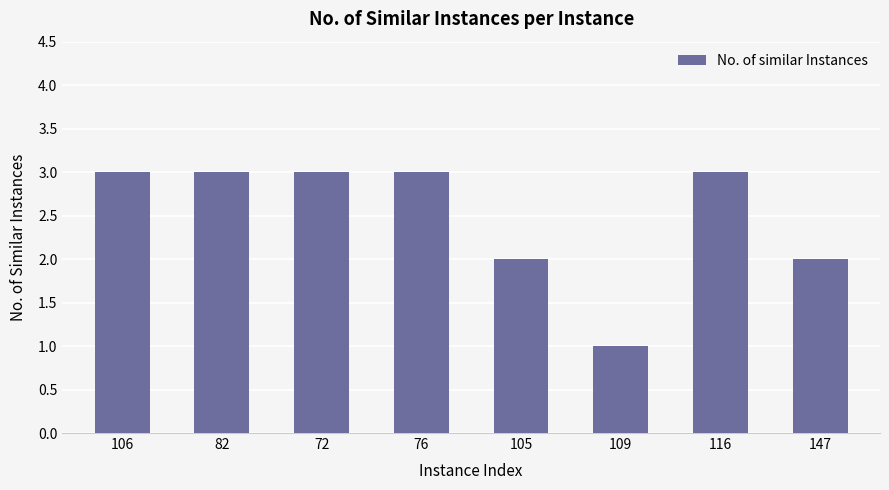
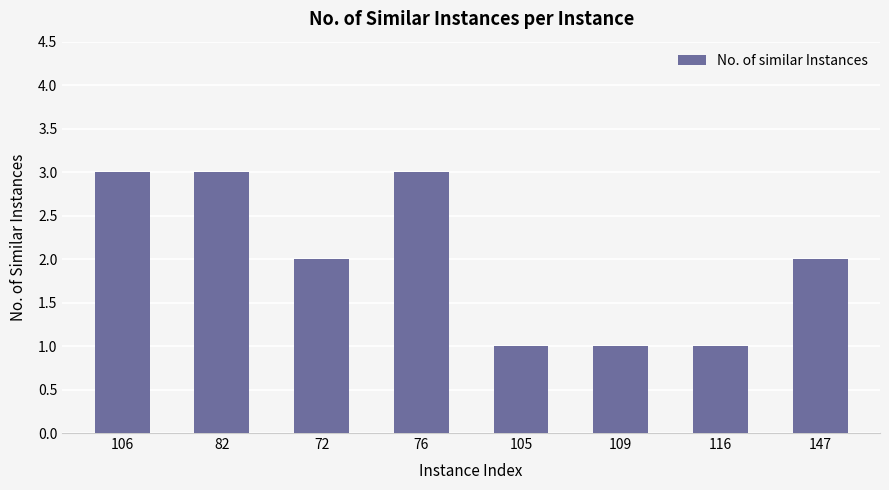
  {
    "106": 3,
    "82": 3,
-   "72": 3,
+   "72": 2,
    "76": 3,
-   "105": 2,
+   "105": 1,
    "109": 1,
-   "116": 3,
+   "116": 1,
    "147": 2
  }
